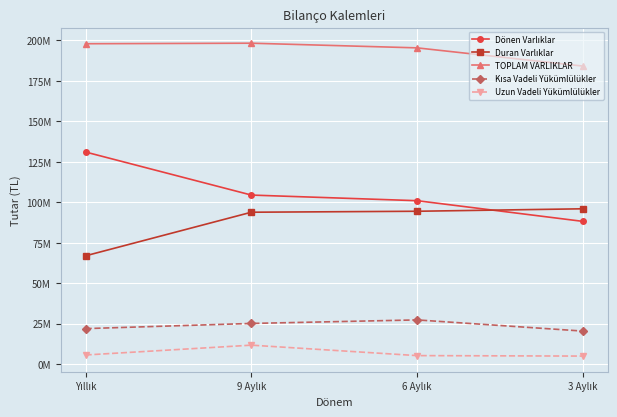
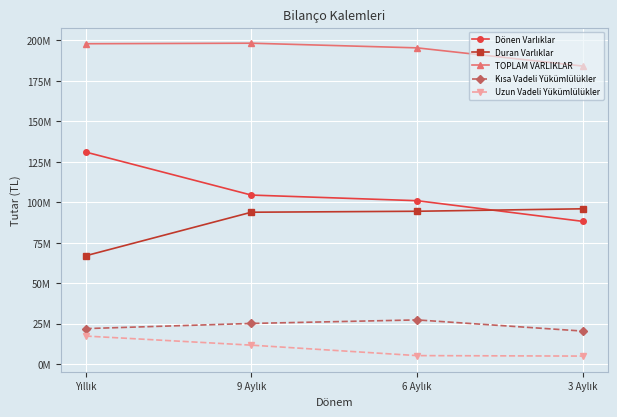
  {
    "Uzun Vadeli Yükümlülükler": {
-     "Yıllık": 6000000,
+     "Yıllık": 17000000,
      "9 Aylık": 12000000,
      "6 Aylık": 5000000,
      "3 Aylık": 5000000
    }
  }
